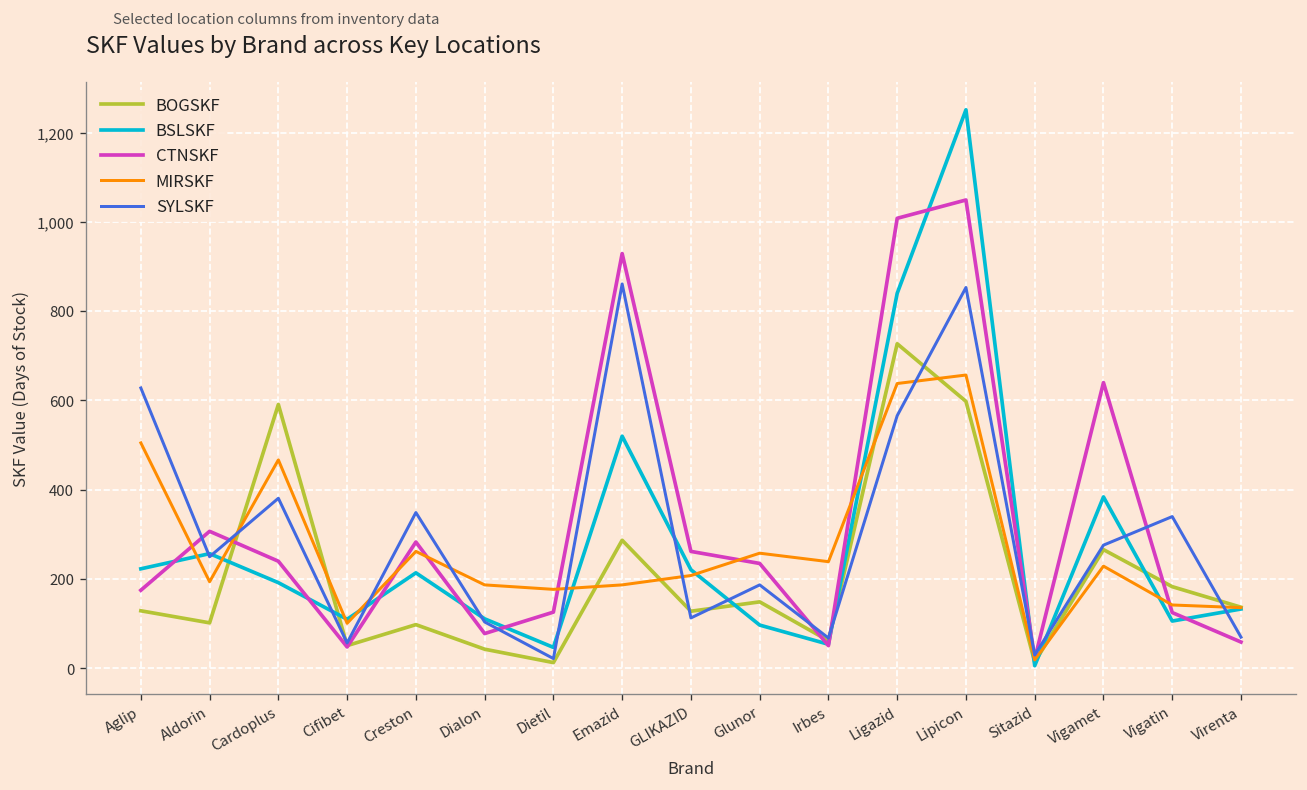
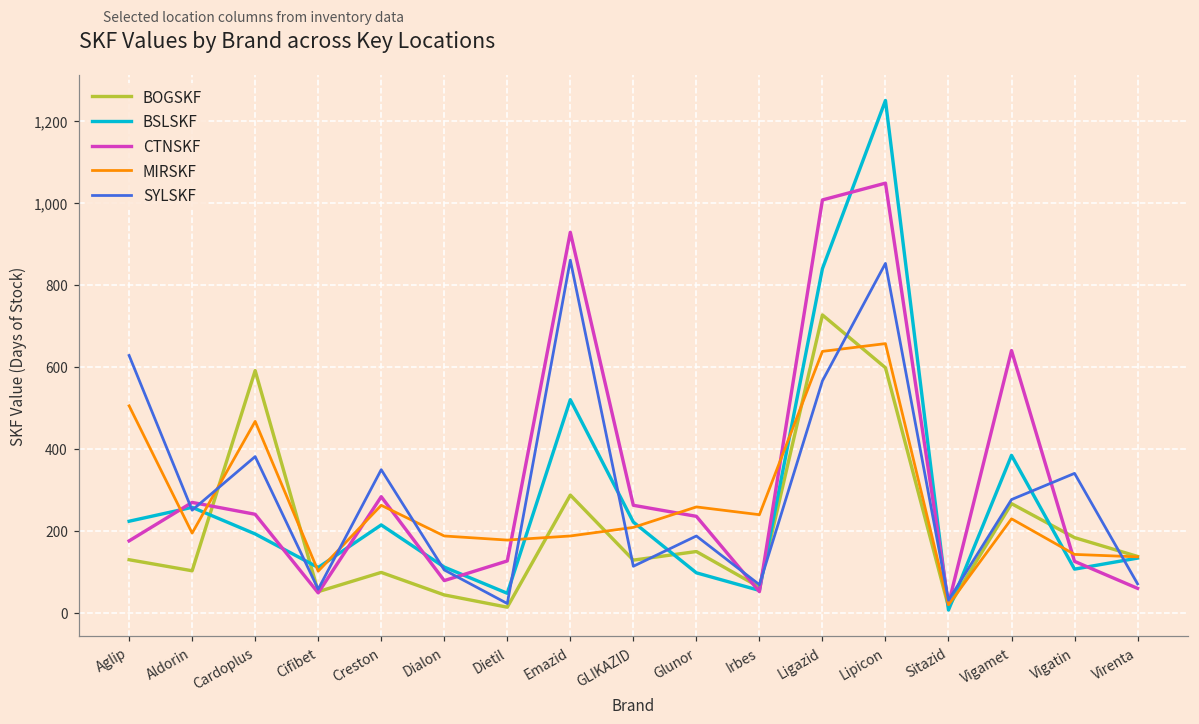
  {
    "BOGSKF": {
      "Aglip": "130",
      "Aldorin": "100",
      "Cardoplus": "590",
      "Creston": "100",
      "Dialon": "40",
      "Dietil": "10",
      "Emazid": "290",
      "GLIKAZID": "130",
      "Glunor": "150",
      "Ligazid": "730",
      "Lipicon": "600",
      "Vigamet": "270",
      "Vigatin": "180"
    },
    "BSLSKF": {
      "Aglip": "220",
      "Aldorin": "260",
      "Cardoplus": "190",
      "Cifibet": "110",
      "Creston": "210",
      "Dialon": "110",
      "Dietil": "50",
      "Emazid": "520",
      "GLIKAZID": "220",
      "Glunor": "100",
      "Ligazid": "840",
      "Lipicon": "1,250",
      "Sitazid": "10",
      "Vigamet": "380",
      "Vigatin": "110"
    },
    "CTNSKF": {
      "Aglip": "180",
-     "Aldorin": "310",
+     "Aldorin": "270",
      "Cardoplus": "240",
      "Creston": "280",
      "Dialon": "80",
      "Dietil": "130",
      "Emazid": "930",
      "GLIKAZID": "260",
      "Glunor": "240",
      "Ligazid": "1,010",
      "Lipicon": "1,050",
      "Vigamet": "640",
      "Vigatin": "130",
      "Virenta": "60"
    },
    "MIRSKF": {
      "Aglip": "510",
      "Aldorin": "190",
      "Cardoplus": "470",
      "Cifibet": "100",
      "Creston": "260",
      "Dialon": "190",
      "Dietil": "180",
      "Emazid": "190",
      "GLIKAZID": "210",
      "Glunor": "260",
      "Irbes": "240",
      "Ligazid": "640",
      "Lipicon": "660",
      "Vigamet": "230",
      "Vigatin": "140"
    },
    "SYLSKF": {
      "Aglip": "630",
      "Aldorin": "250",
      "Cardoplus": "380",
      "Creston": "350",
      "Dialon": "100",
      "Dietil": "20",
      "Emazid": "860",
      "GLIKAZID": "110",
      "Glunor": "190",
      "Ligazid": "570",
      "Lipicon": "850",
      "Sitazid": "30",
      "Vigamet": "280",
      "Vigatin": "340",
      "Virenta": "70"
    }
  }
